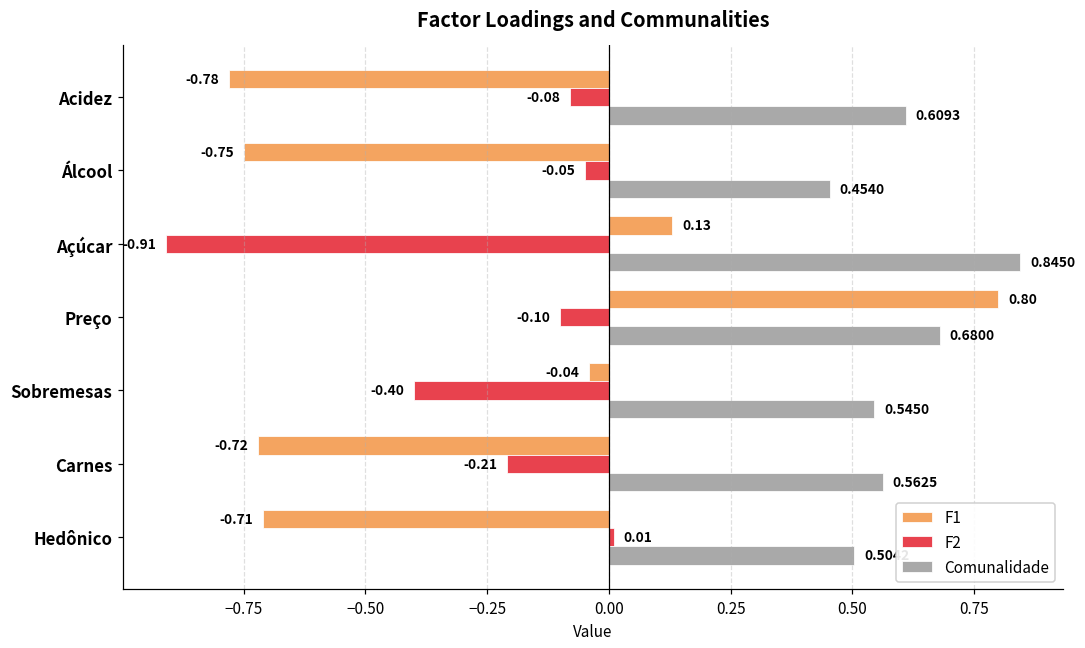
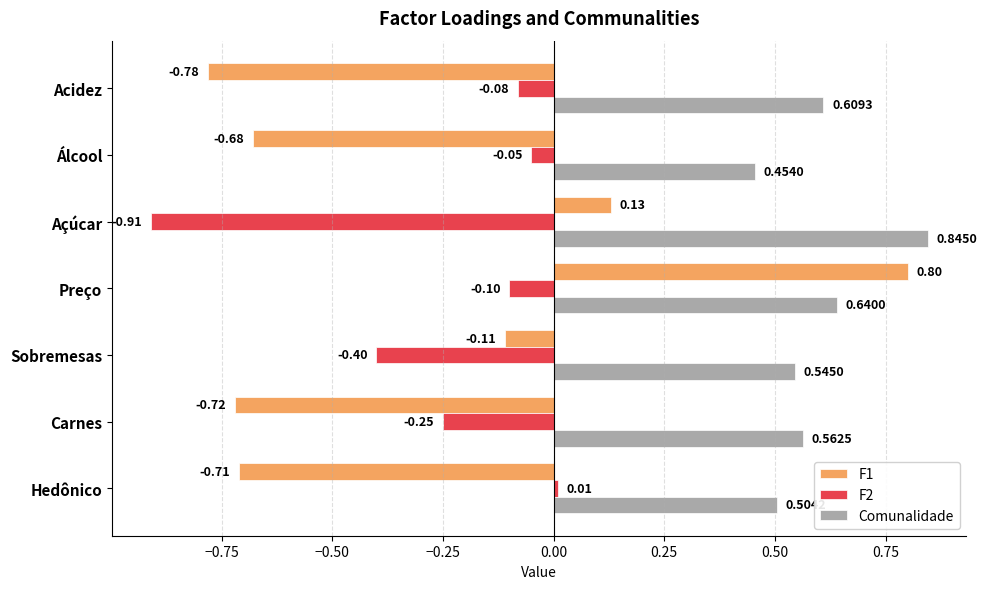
  {
    "F1": {
      "Acidez": -0.78,
-     "Álcool": -0.75,
+     "Álcool": -0.68,
      "Açúcar": 0.13,
      "Preço": 0.80,
-     "Sobremesas": -0.04,
+     "Sobremesas": -0.11,
      "Carnes": -0.72,
      "Hedônico": -0.71
    },
    "F2": {
      "Acidez": -0.08,
      "Álcool": -0.05,
      "Açúcar": -0.91,
      "Preço": -0.10,
      "Sobremesas": -0.40,
-     "Carnes": -0.21,
+     "Carnes": -0.25,
      "Hedônico": 0.01
    },
    "Comunalidade": {
      "Acidez": 0.6093,
      "Álcool": 0.4540,
      "Açúcar": 0.8450,
-     "Preço": 0.6800,
+     "Preço": 0.6400,
      "Sobremesas": 0.5450,
      "Carnes": 0.5625
    }
  }
